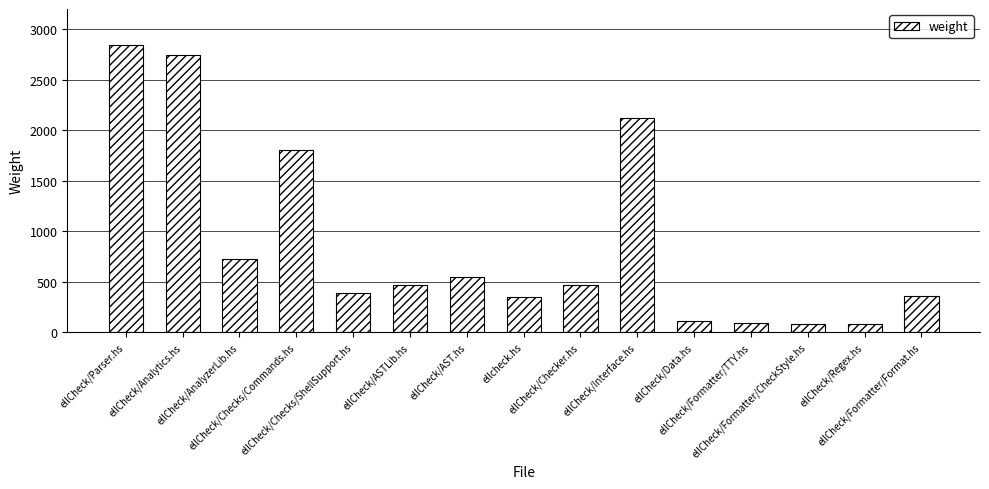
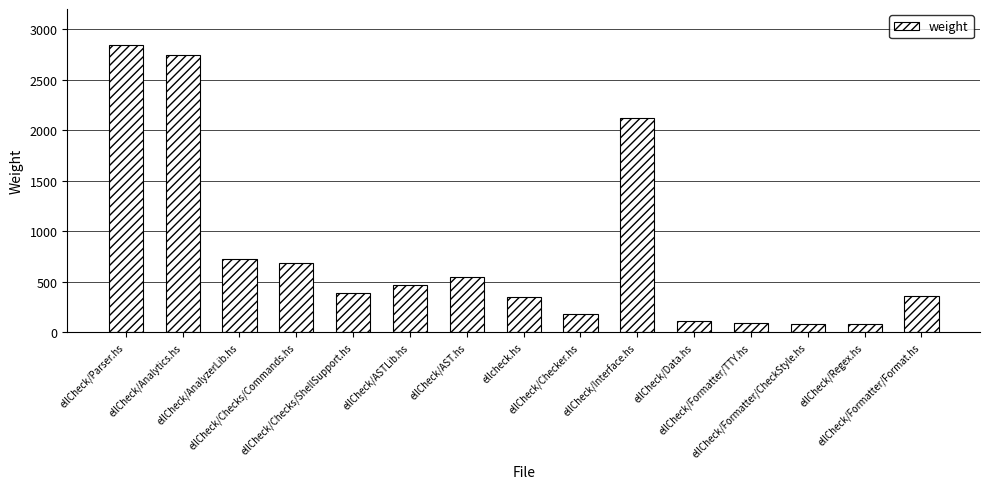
  {
    "ellCheck/Parser.hs": 2840,
    "ellCheck/Analytics.hs": 2740,
    "ellCheck/AnalyzerLib.hs": 730,
-   "ellCheck/Checks/Commands.hs": 1810,
+   "ellCheck/Checks/Commands.hs": 690,
    "ellCheck/Checks/ShellSupport.hs": 390,
    "ellCheck/ASTLib.hs": 470,
    "ellCheck/AST.hs": 550,
    "ellcheck.hs": 340,
-   "ellCheck/Checker.hs": 460,
+   "ellCheck/Checker.hs": 180,
    "ellCheck/Interface.hs": 2120,
    "ellCheck/Data.hs": 110,
    "ellCheck/Formatter/TTY.hs": 90,
    "ellCheck/Formatter/CheckStyle.hs": 80,
    "ellCheck/Regex.hs": 80,
    "ellCheck/Formatter/Format.hs": 360
  }
